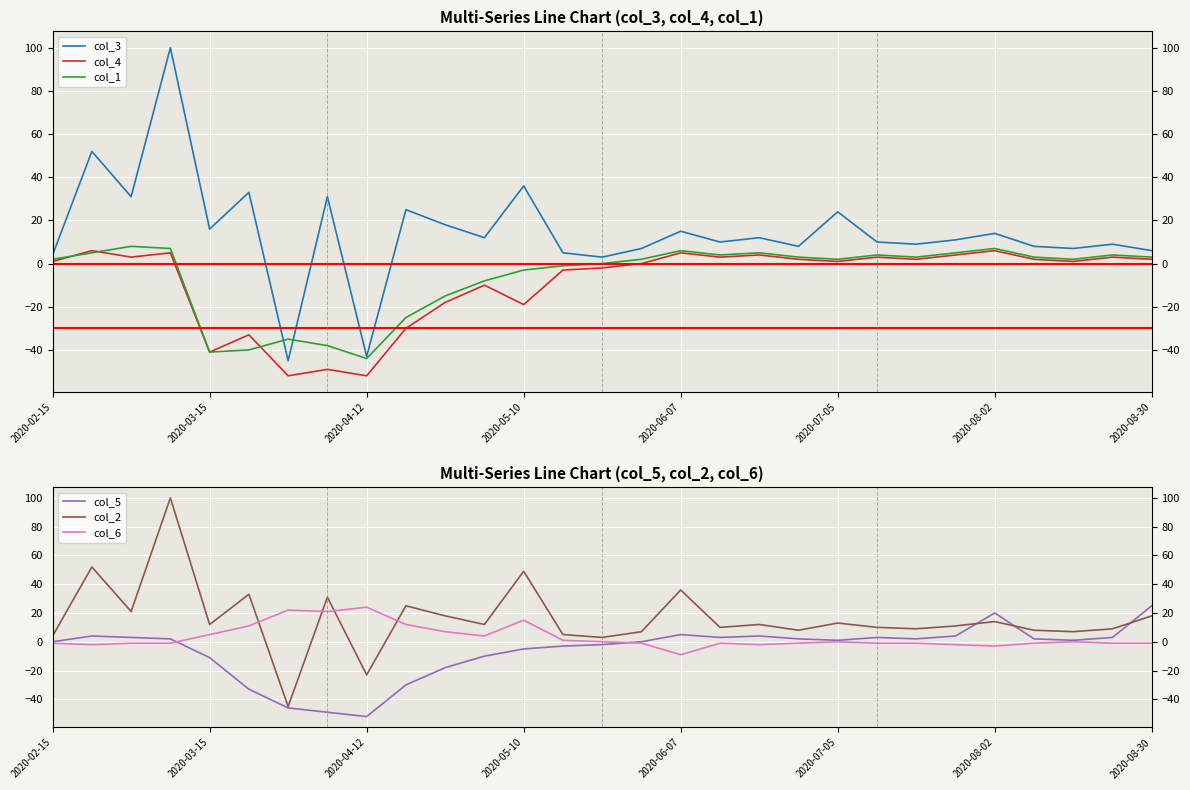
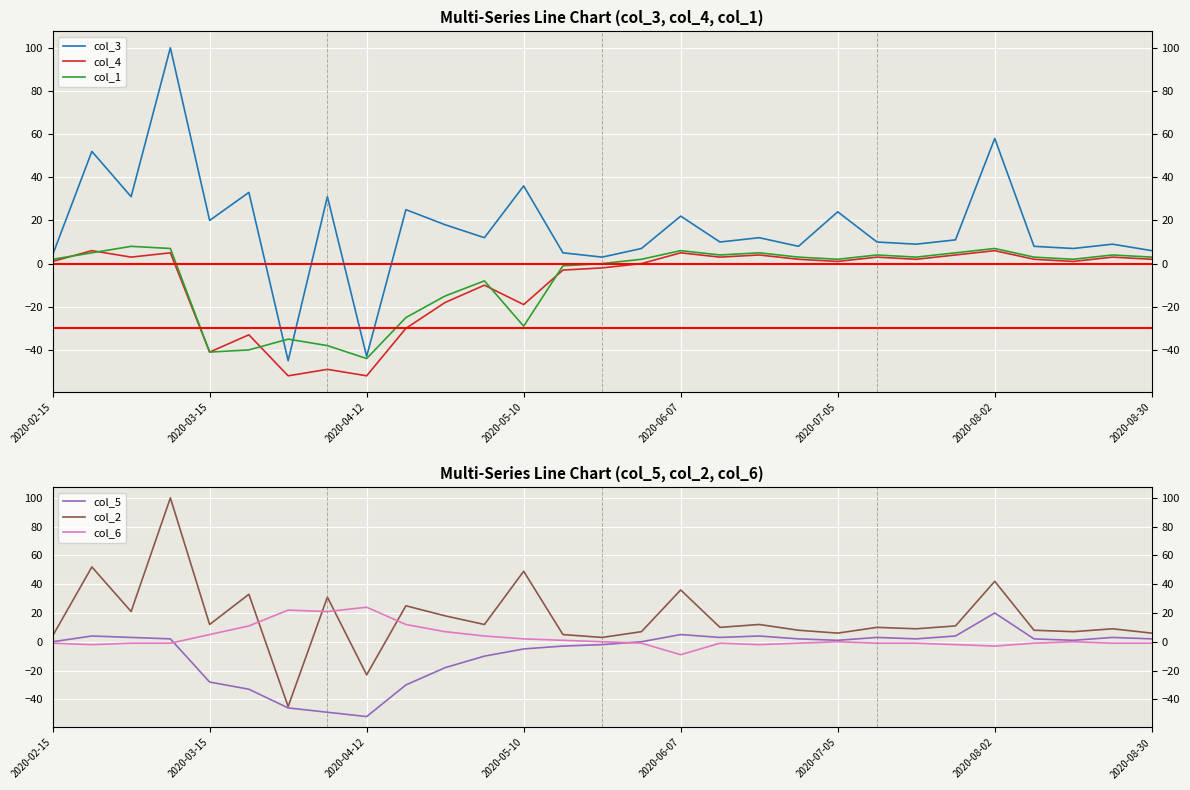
  {
    "Multi-Series Line Chart (col_3, col_4, col_1)": {
      "col_3": {
        "2020-02-15": 4,
-       "2020-03-15": 16,
+       "2020-03-15": 20,
        "2020-05-10": 36,
-       "2020-06-07": 15,
+       "2020-06-07": 22,
        "2020-07-05": 24,
-       "2020-08-02": 14,
+       "2020-08-02": 58,
        "2020-08-30": 6
      },
      "col_4": {
        "2020-04-12": -52,
        "2020-05-10": -19
      },
      "col_1": {
-       "2020-05-10": -3
+       "2020-05-10": -29
      }
    },
    "Multi-Series Line Chart (col_5, col_2, col_6)": {
      "col_5": {
-       "2020-03-15": -11,
+       "2020-03-15": -28,
        "2020-04-12": -52,
        "2020-05-10": -5,
        "2020-06-07": 5,
        "2020-08-02": 20,
-       "2020-08-30": 25
+       "2020-08-30": 2
      },
      "col_2": {
        "2020-02-15": 4,
        "2020-03-15": 12,
        "2020-04-12": -23,
        "2020-05-10": 49,
        "2020-06-07": 36,
-       "2020-07-05": 13,
-       "2020-08-02": 14,
-       "2020-08-30": 18
+       "2020-07-05": 6,
+       "2020-08-02": 42,
+       "2020-08-30": 6
      },
      "col_6": {
        "2020-03-15": 5,
        "2020-04-12": 24,
-       "2020-05-10": 15,
+       "2020-05-10": 2,
        "2020-06-07": -9,
        "2020-08-02": -3,
        "2020-08-30": -1
      }
    }
  }
